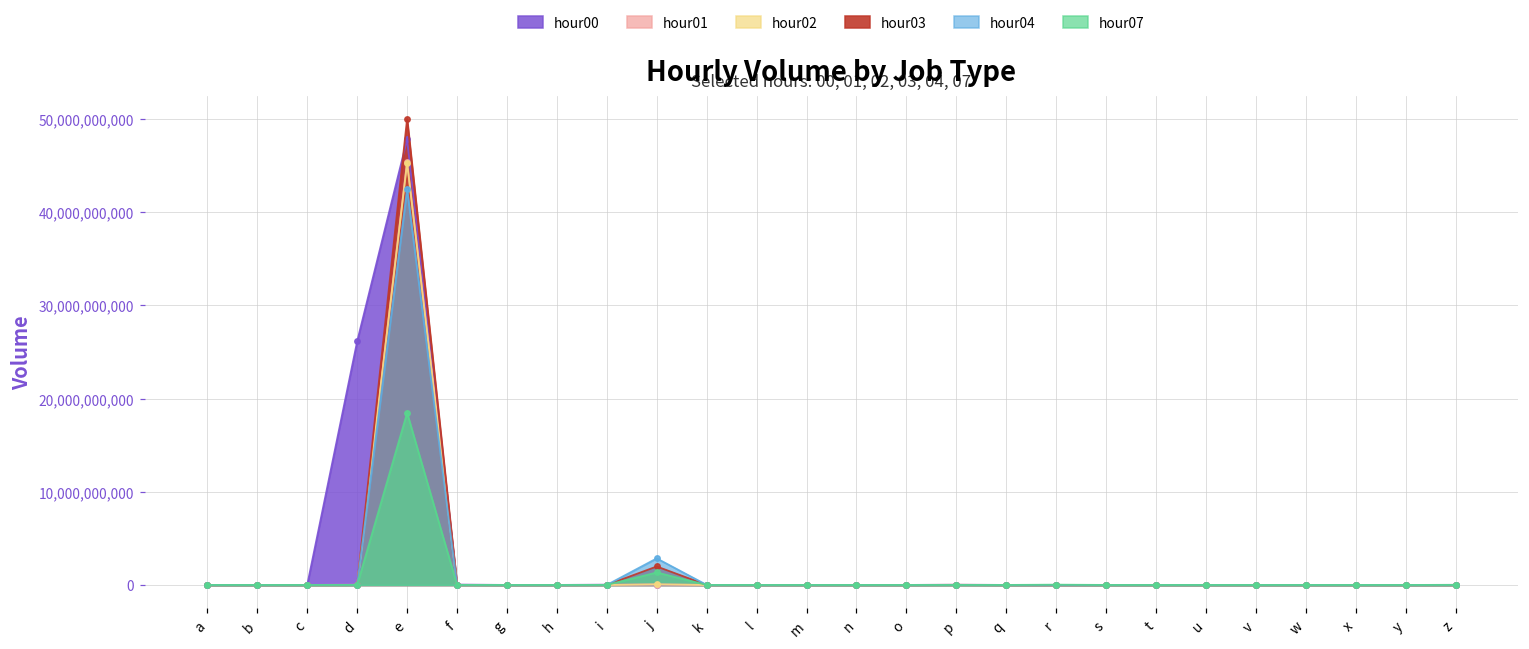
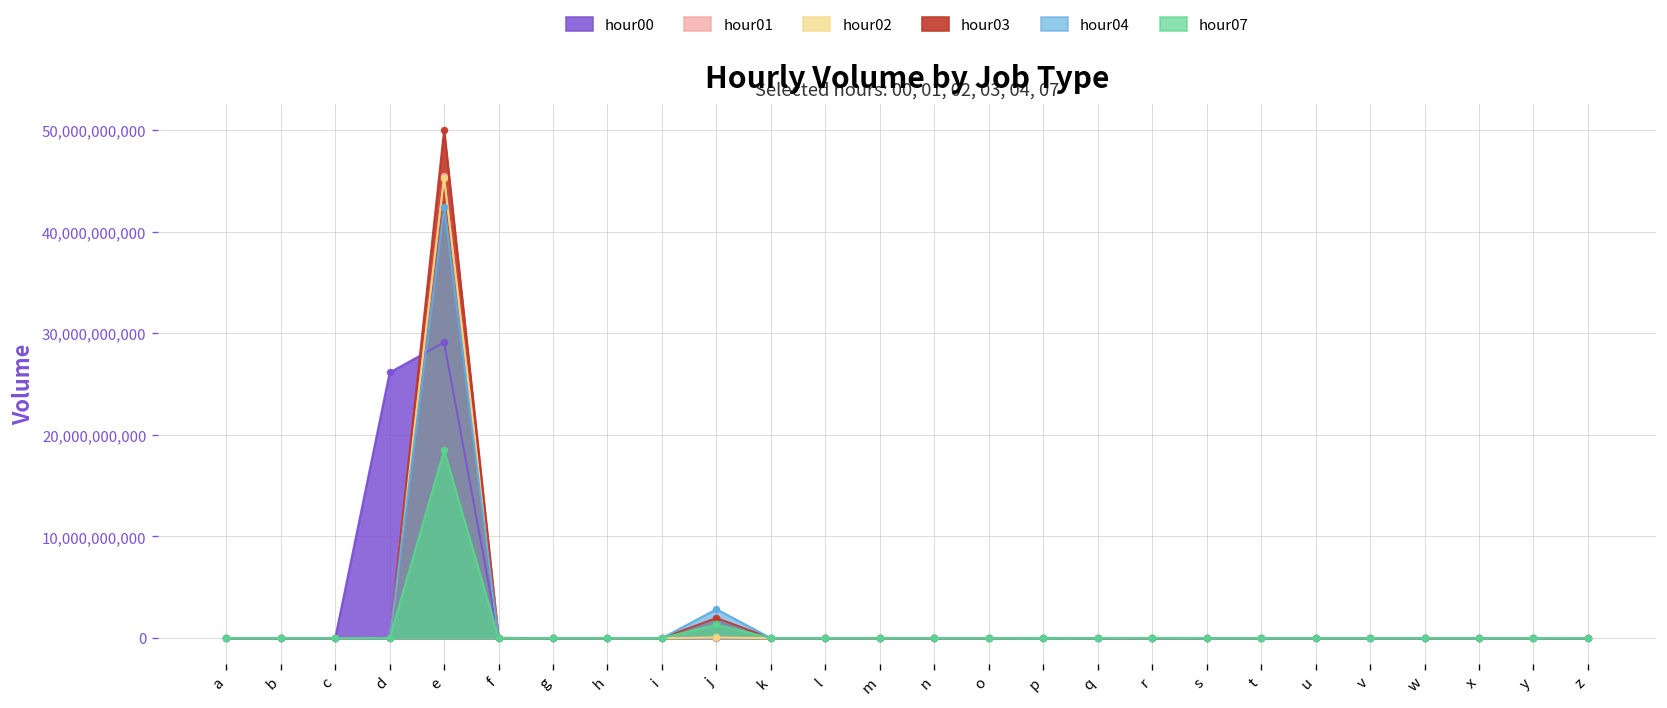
  {
    "hour00": {
      "d": "26,000,000,000",
-     "e": "48,000,000,000"
+     "e": "29,000,000,000"
    },
    "hour03": {
      "e": "50,000,000,000",
      "j": "2,000,000,000"
    },
    "hour04": {
      "e": "42,000,000,000",
      "j": "3,000,000,000"
    },
    "hour07": {
      "e": "18,000,000,000",
      "j": "1,000,000,000"
    }
  }
